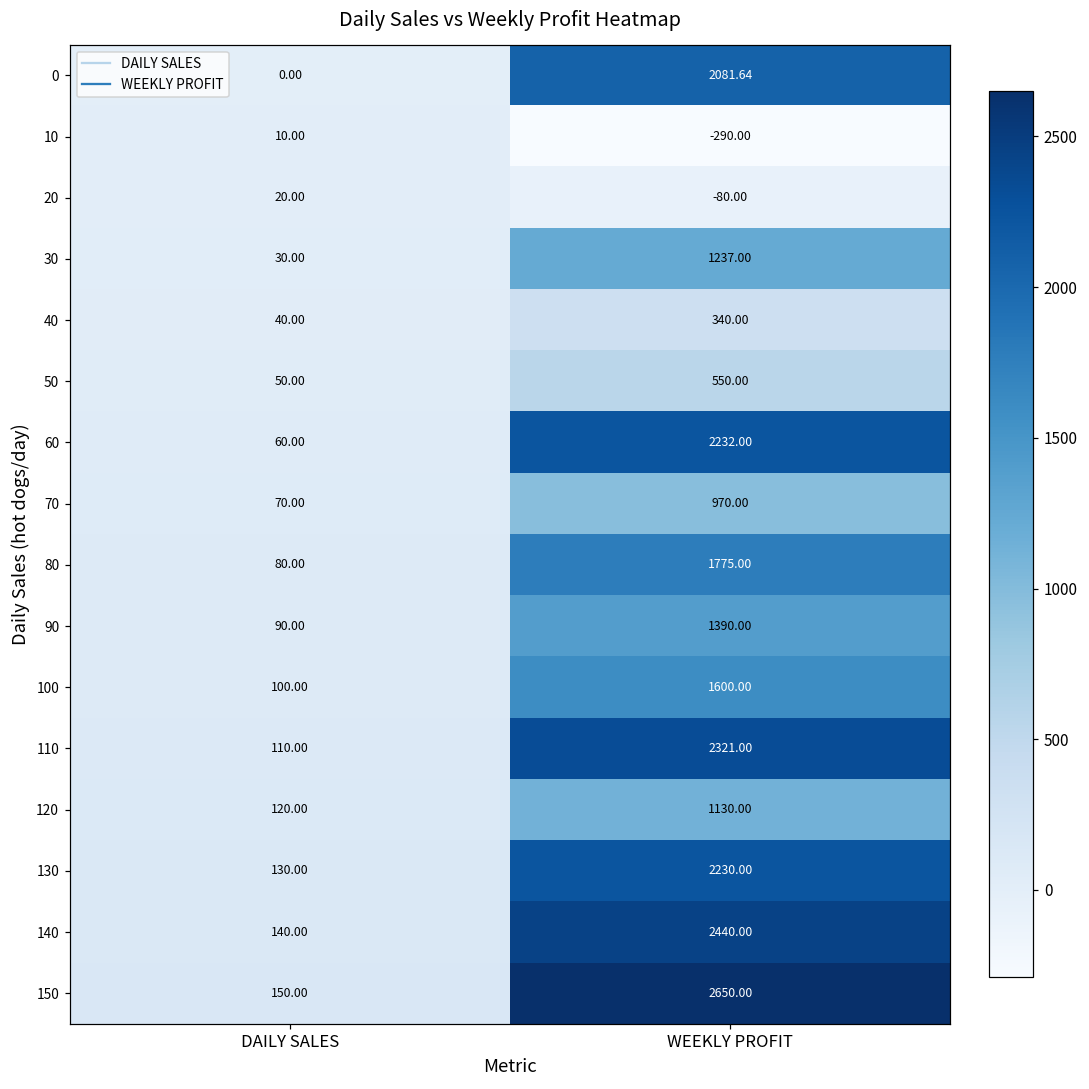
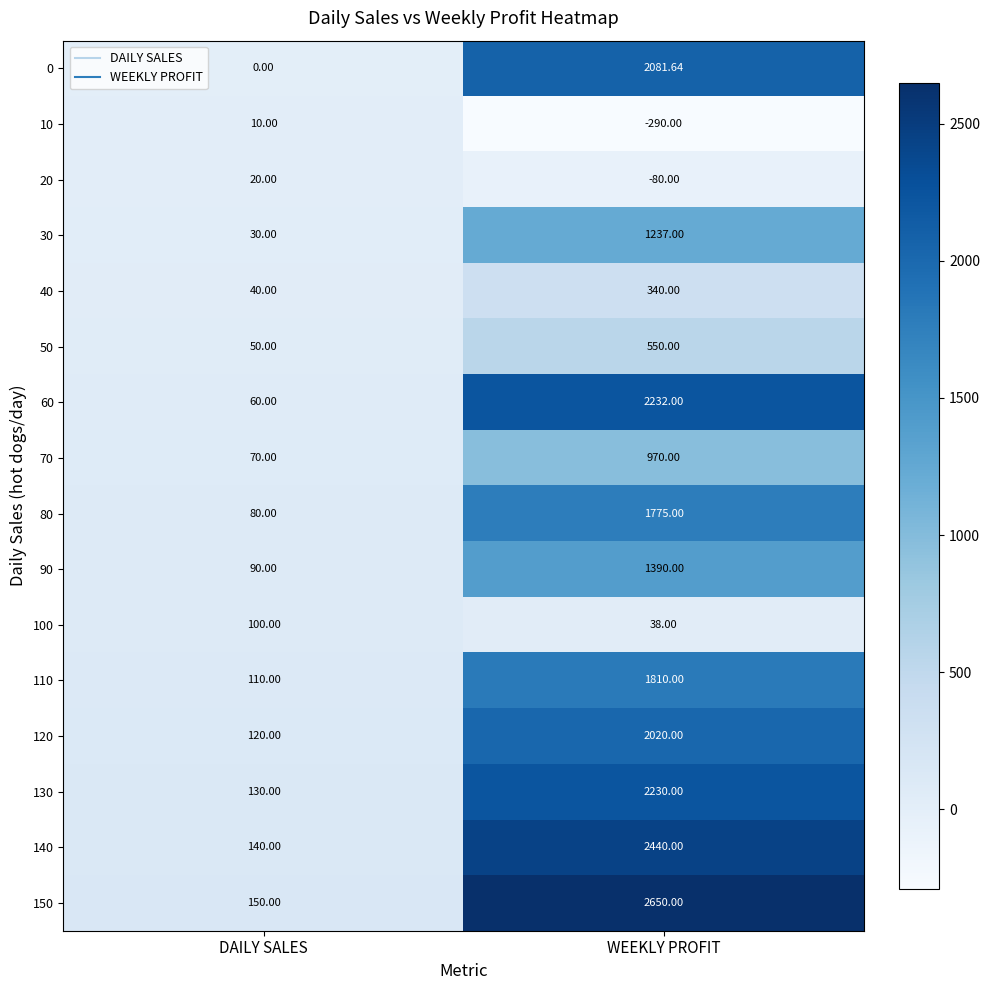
  {
    "0": {
      "DAILY SALES": 0.00,
      "WEEKLY PROFIT": 2081.64
    },
    "10": {
      "DAILY SALES": 10.00,
      "WEEKLY PROFIT": -290.00
    },
    "20": {
      "DAILY SALES": 20.00,
      "WEEKLY PROFIT": -80.00
    },
    "30": {
      "DAILY SALES": 30.00,
      "WEEKLY PROFIT": 1237.00
    },
    "40": {
      "DAILY SALES": 40.00,
      "WEEKLY PROFIT": 340.00
    },
    "50": {
      "DAILY SALES": 50.00,
      "WEEKLY PROFIT": 550.00
    },
    "60": {
      "DAILY SALES": 60.00,
      "WEEKLY PROFIT": 2232.00
    },
    "70": {
      "DAILY SALES": 70.00,
      "WEEKLY PROFIT": 970.00
    },
    "80": {
      "DAILY SALES": 80.00,
      "WEEKLY PROFIT": 1775.00
    },
    "90": {
      "DAILY SALES": 90.00,
      "WEEKLY PROFIT": 1390.00
    },
    "100": {
      "DAILY SALES": 100.00,
-     "WEEKLY PROFIT": 1600.00
+     "WEEKLY PROFIT": 38.00
    },
    "110": {
      "DAILY SALES": 110.00,
-     "WEEKLY PROFIT": 2321.00
+     "WEEKLY PROFIT": 1810.00
    },
    "120": {
      "DAILY SALES": 120.00,
-     "WEEKLY PROFIT": 1130.00
+     "WEEKLY PROFIT": 2020.00
    },
    "130": {
      "DAILY SALES": 130.00,
      "WEEKLY PROFIT": 2230.00
    },
    "140": {
      "DAILY SALES": 140.00,
      "WEEKLY PROFIT": 2440.00
    },
    "150": {
      "DAILY SALES": 150.00,
      "WEEKLY PROFIT": 2650.00
    }
  }
